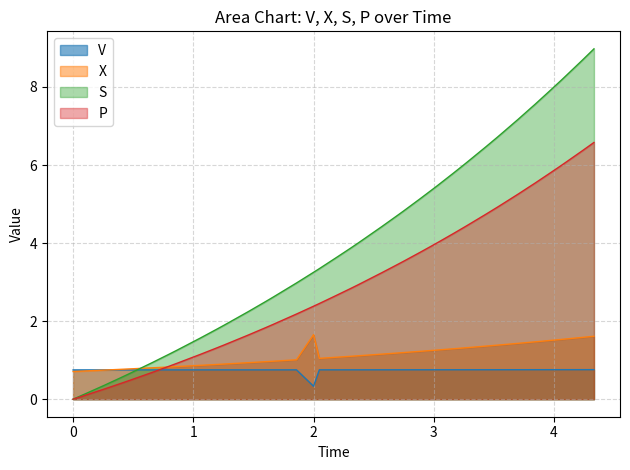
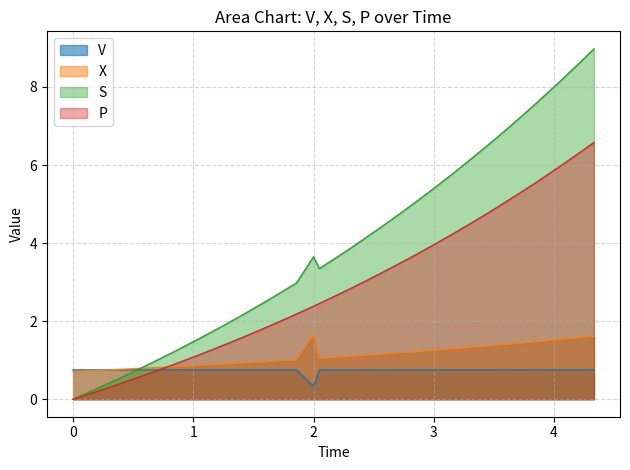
  {
    "V": {
      "2": 0.3
    },
    "X": {
      "2": 1.7
    },
    "S": {
-     "2": 3.3
+     "2": 3.6
    },
    "P": {
      "2": 2.4
    }
  }
